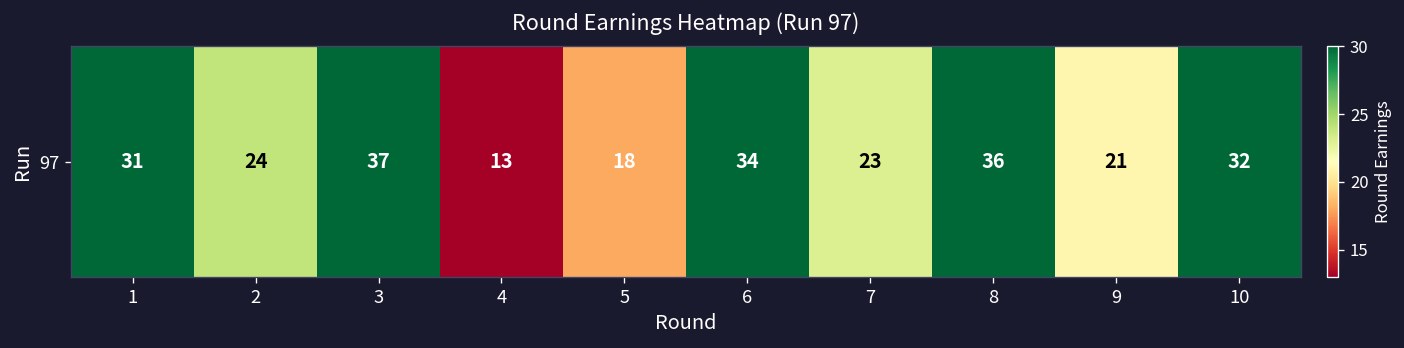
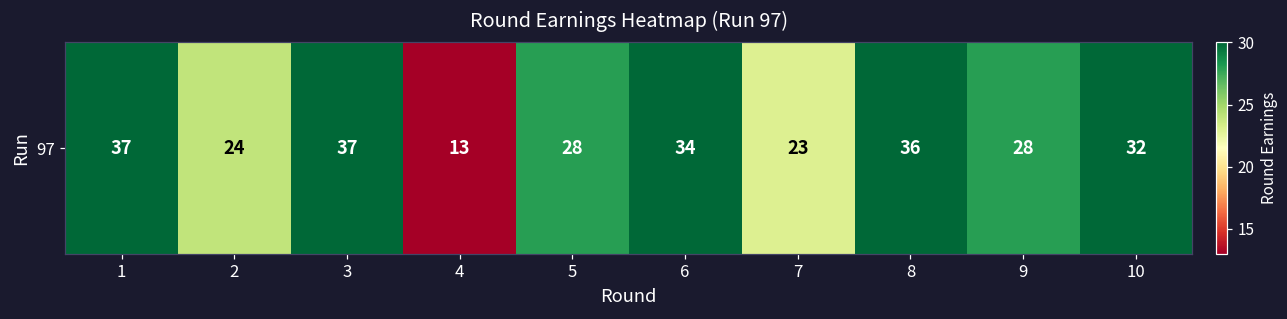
  {
    "97": {
-     "1": 31,
+     "1": 37,
      "2": 24,
      "3": 37,
      "4": 13,
-     "5": 18,
+     "5": 28,
      "6": 34,
      "7": 23,
      "8": 36,
-     "9": 21,
+     "9": 28,
      "10": 32
    }
  }
